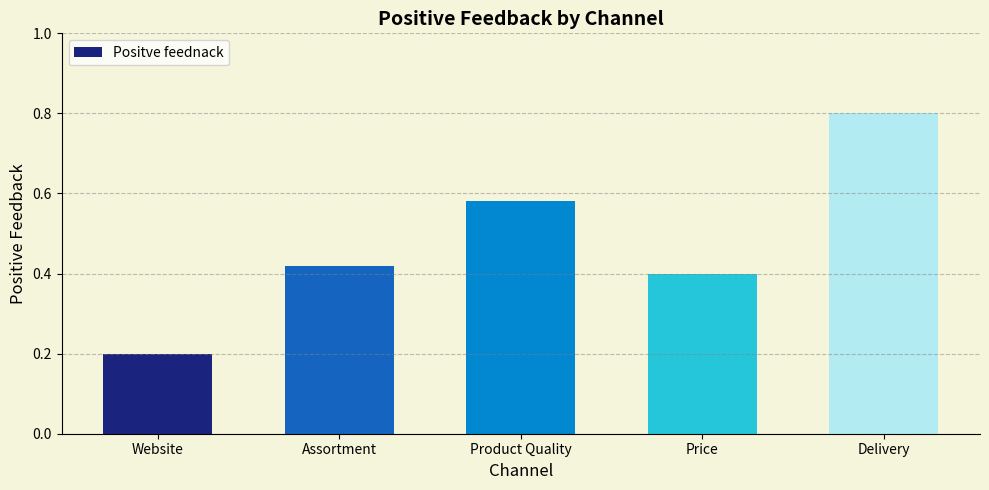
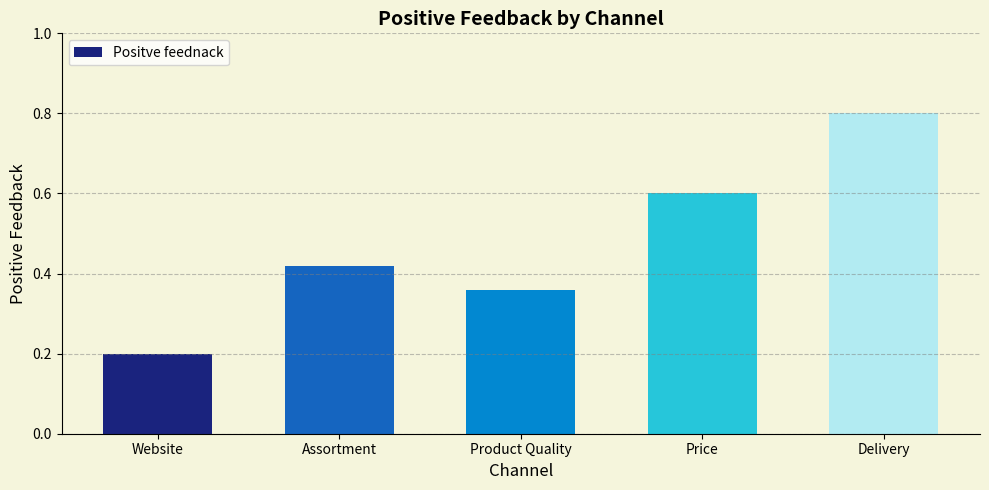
  {
    "Website": 0.20,
    "Assortment": 0.42,
-   "Product Quality": 0.58,
-   "Price": 0.4,
+   "Product Quality": 0.36,
+   "Price": 0.6,
    "Delivery": 0.80
  }
